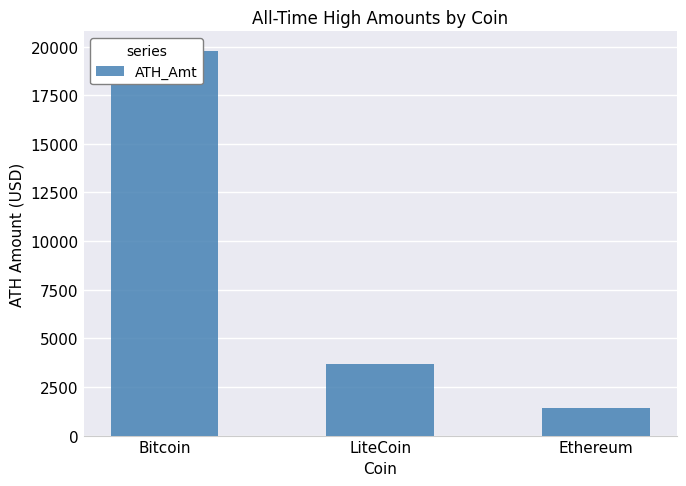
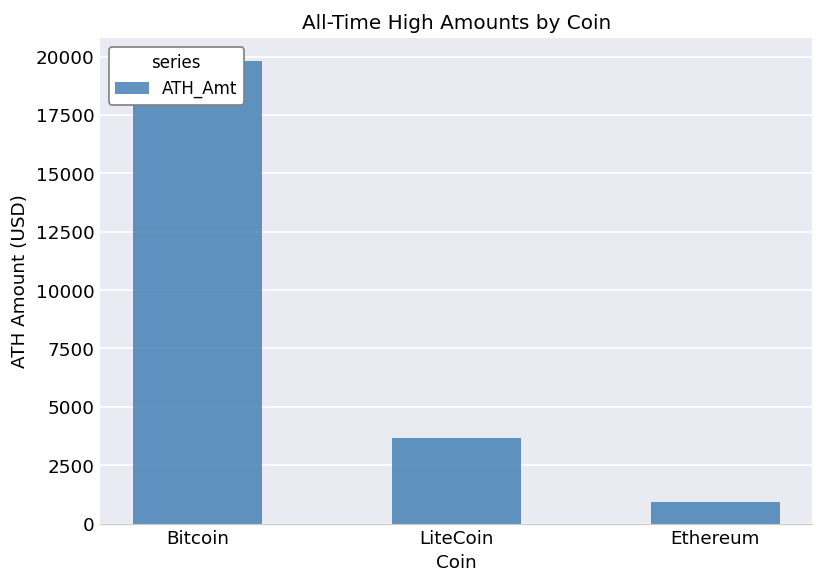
  {
    "LiteCoin": 3700,
-   "Ethereum": 1400
+   "Ethereum": 900
  }
